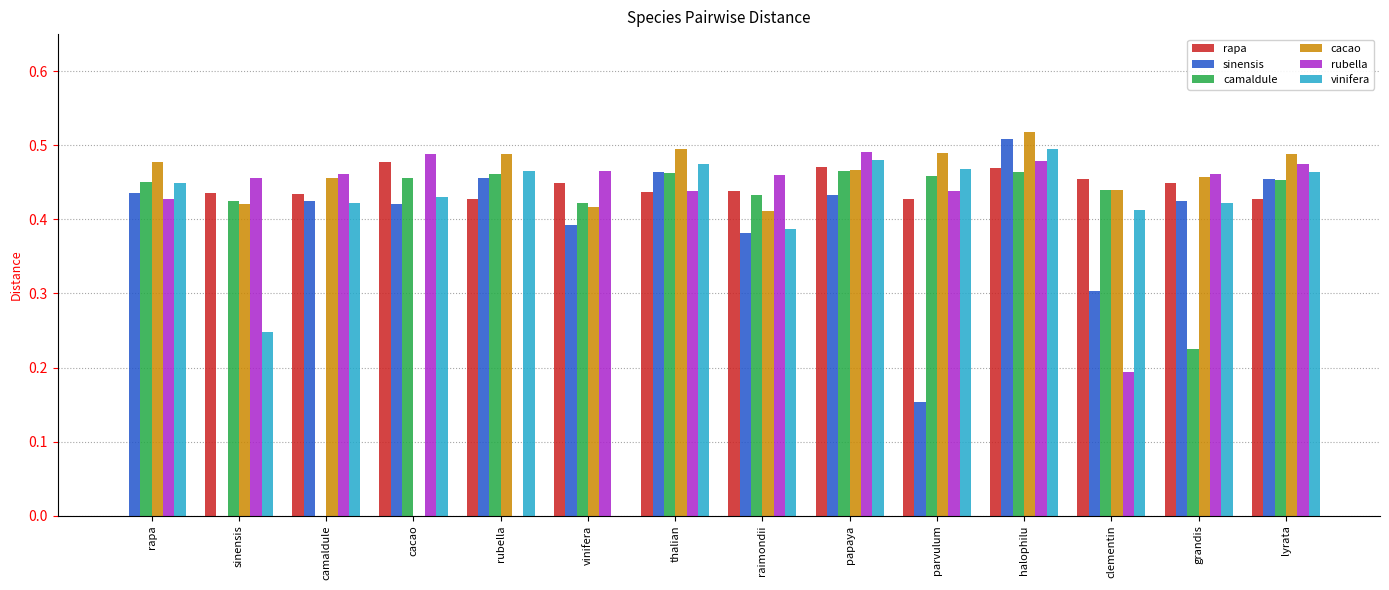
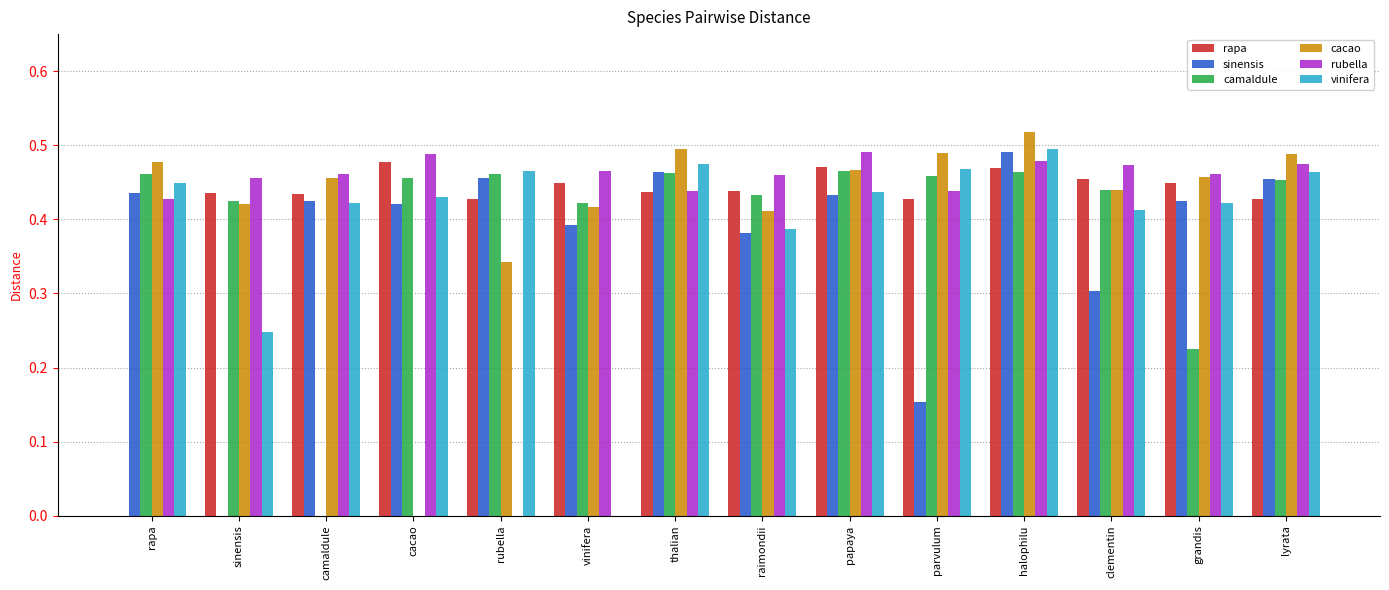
  {
    "rapa": {
      "rapa": 0.00,
      "sinensis": 0.44,
      "camaldule": 0.43,
      "cacao": 0.48,
      "rubella": 0.43,
      "vinifera": 0.45,
      "thalian": 0.44,
      "raimondii": 0.44,
      "papaya": 0.47,
      "parvulum": 0.43,
      "halophilu": 0.47,
      "clementin": 0.45,
      "grandis": 0.45,
      "lyrata": 0.43
    },
    "sinensis": {
      "rapa": 0.44,
      "sinensis": 0.00,
      "camaldule": 0.42,
      "cacao": 0.42,
      "rubella": 0.46,
      "vinifera": 0.39,
      "thalian": 0.46,
      "raimondii": 0.38,
      "papaya": 0.43,
      "parvulum": 0.15,
-     "halophilu": 0.51,
+     "halophilu": 0.49,
      "clementin": 0.30,
      "grandis": 0.42,
      "lyrata": 0.45
    },
    "camaldule": {
-     "rapa": 0.45,
+     "rapa": 0.46,
      "sinensis": 0.42,
      "camaldule": 0.00,
      "cacao": 0.46,
      "rubella": 0.46,
      "vinifera": 0.42,
      "thalian": 0.46,
      "raimondii": 0.43,
      "papaya": 0.46,
      "parvulum": 0.46,
      "halophilu": 0.46,
      "clementin": 0.44,
      "grandis": 0.23,
      "lyrata": 0.45
    },
    "cacao": {
      "rapa": 0.48,
      "sinensis": 0.42,
      "camaldule": 0.46,
      "cacao": 0.00,
-     "rubella": 0.49,
+     "rubella": 0.34,
      "vinifera": 0.42,
      "thalian": 0.50,
      "raimondii": 0.41,
      "papaya": 0.47,
      "parvulum": 0.49,
      "halophilu": 0.52,
      "clementin": 0.44,
      "grandis": 0.46,
      "lyrata": 0.49
    },
    "rubella": {
      "rapa": 0.43,
      "sinensis": 0.46,
      "camaldule": 0.46,
      "cacao": 0.49,
      "rubella": 0.00,
      "vinifera": 0.47,
      "thalian": 0.44,
      "raimondii": 0.46,
      "papaya": 0.49,
      "parvulum": 0.44,
      "halophilu": 0.48,
-     "clementin": 0.19,
+     "clementin": 0.47,
      "grandis": 0.46,
      "lyrata": 0.47
    },
    "vinifera": {
      "rapa": 0.45,
      "sinensis": 0.25,
      "camaldule": 0.42,
      "cacao": 0.43,
      "rubella": 0.47,
      "vinifera": 0.00,
      "thalian": 0.47,
      "raimondii": 0.39,
-     "papaya": 0.48,
+     "papaya": 0.44,
      "parvulum": 0.47,
      "halophilu": 0.49,
      "clementin": 0.41,
      "grandis": 0.42,
      "lyrata": 0.46
    }
  }
